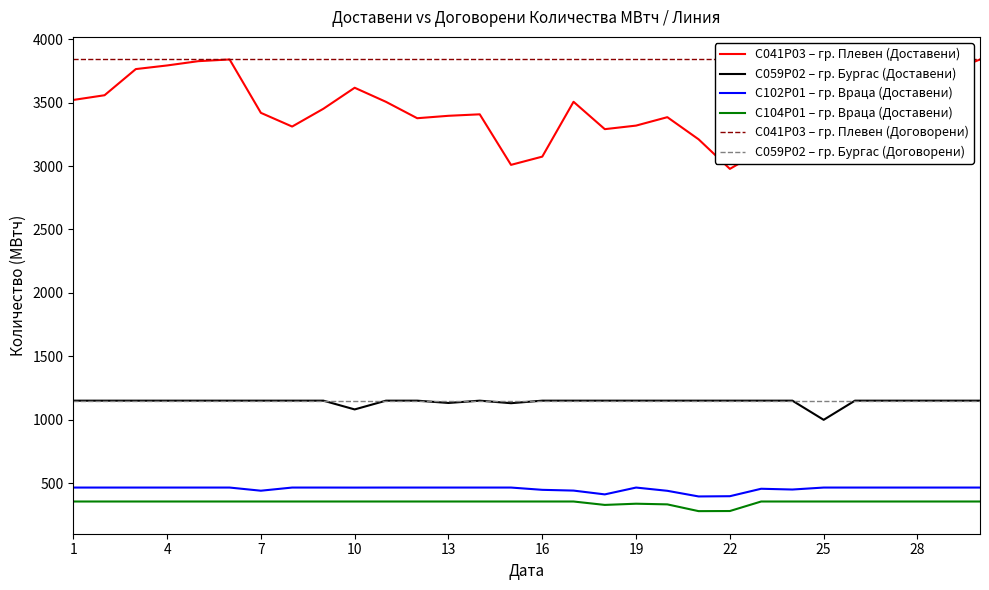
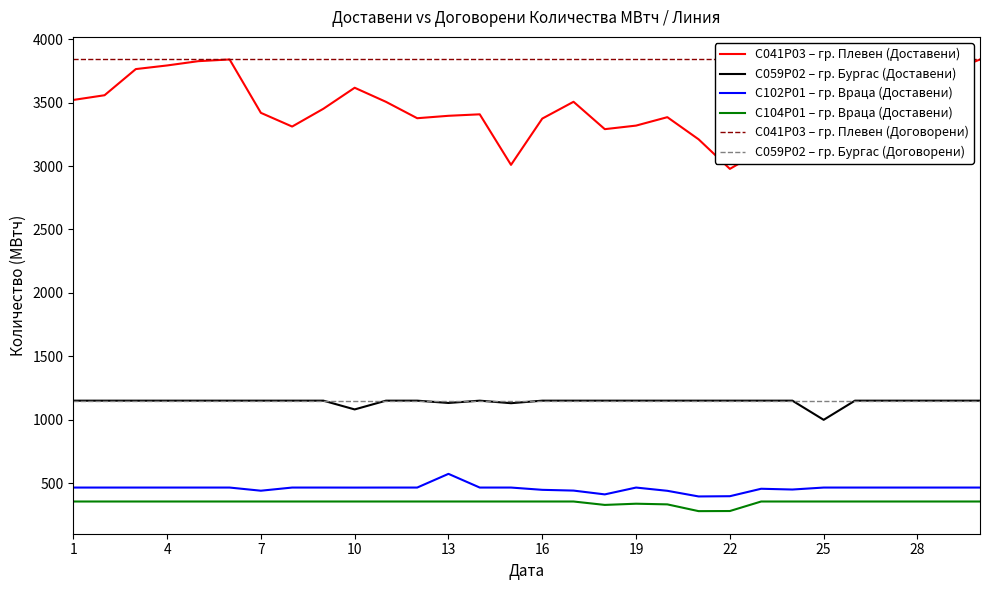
  {
    "С041Р03 – гр. Плевен (Доставени)": {
      "1": 3520,
      "4": 3790,
      "7": 3420,
      "10": 3620,
      "13": 3400,
-     "16": 3070,
+     "16": 3370,
      "19": 3320,
      "22": 2980
    },
    "C059P02 – гр. Бургас (Доставени)": {
      "10": 1080,
      "25": 1000
    },
    "C102P01 – гр. Враца (Доставени)": {
      "1": 470,
      "4": 470,
      "7": 440,
      "10": 460,
-     "13": 470,
+     "13": 570,
      "16": 450,
      "19": 470,
      "22": 400,
      "25": 470,
      "28": 470
    },
    "C104P01 – гр. Враца (Доставени)": {
      "1": 360,
      "4": 360,
      "7": 360,
      "10": 360,
      "13": 360,
      "16": 360,
      "19": 340,
      "22": 280,
      "25": 360,
      "28": 360
    },
    "С041Р03 – гр. Плевен (Договорени)": {
      "1": 3840,
      "4": 3840,
      "7": 3840,
      "10": 3840,
      "13": 3840,
      "16": 3840,
      "19": 3840
    },
    "C059P02 – гр. Бургас (Договорени)": {
      "10": 1150,
      "25": 1150
    }
  }
